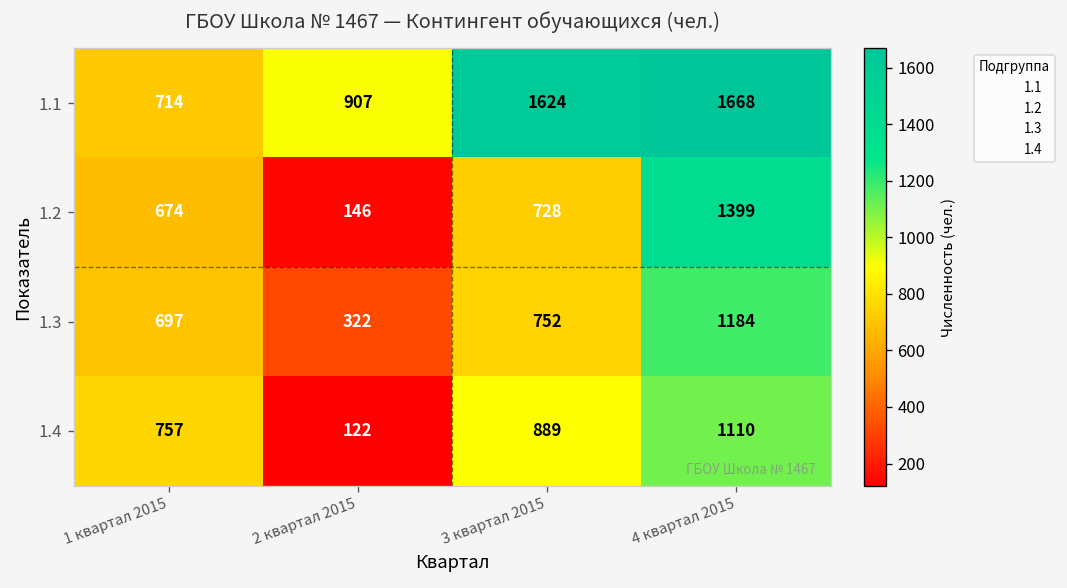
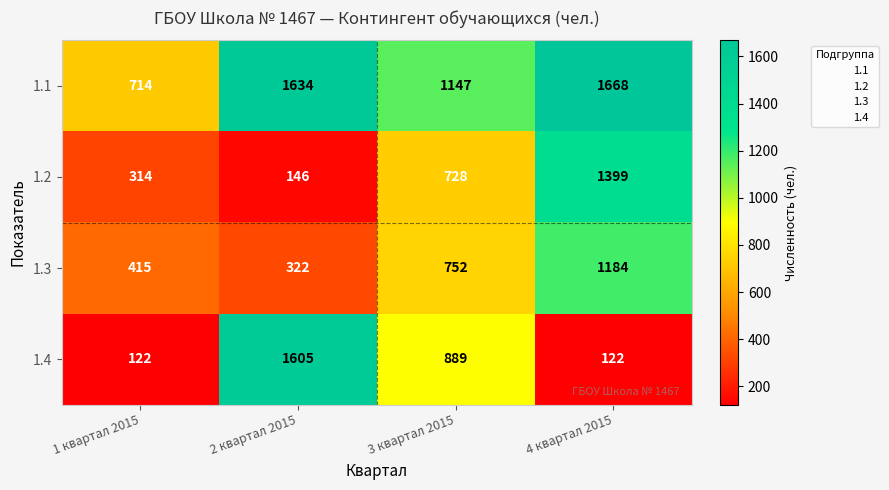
  {
    "1.1": {
      "1 квартал 2015": 714,
-     "2 квартал 2015": 907,
-     "3 квартал 2015": 1624,
+     "2 квартал 2015": 1634,
+     "3 квартал 2015": 1147,
      "4 квартал 2015": 1668
    },
    "1.2": {
-     "1 квартал 2015": 674,
+     "1 квартал 2015": 314,
      "2 квартал 2015": 146,
      "3 квартал 2015": 728,
      "4 квартал 2015": 1399
    },
    "1.3": {
-     "1 квартал 2015": 697,
+     "1 квартал 2015": 415,
      "2 квартал 2015": 322,
      "3 квартал 2015": 752,
      "4 квартал 2015": 1184
    },
    "1.4": {
-     "1 квартал 2015": 757,
-     "2 квартал 2015": 122,
+     "1 квартал 2015": 122,
+     "2 квартал 2015": 1605,
      "3 квартал 2015": 889,
-     "4 квартал 2015": 1110
+     "4 квартал 2015": 122
    }
  }
